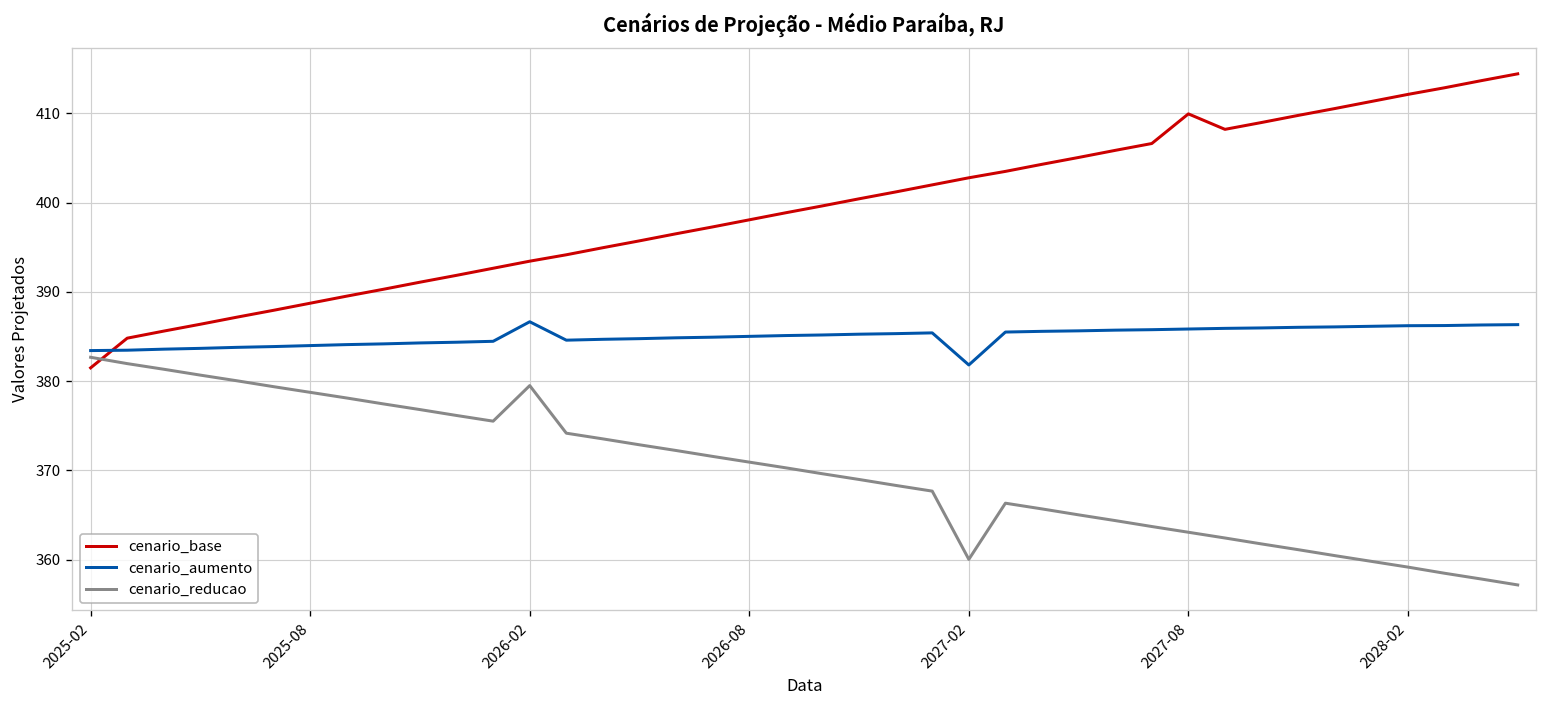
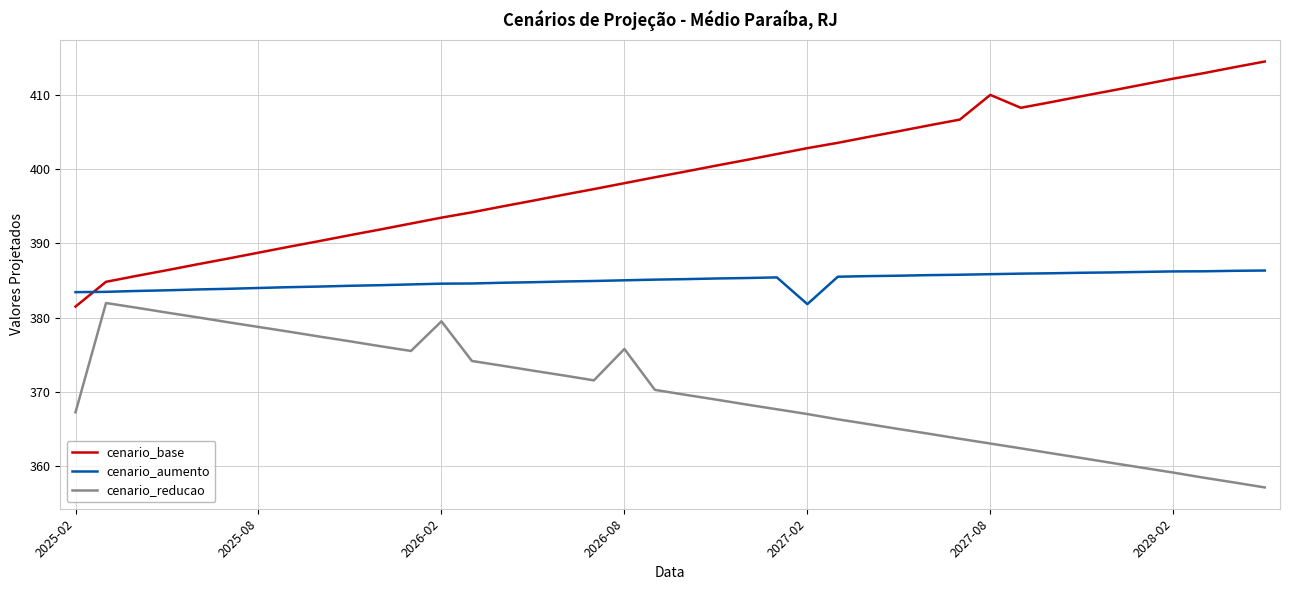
  {
    "cenario_base": {
      "2025-02": 381,
      "2025-08": 389,
      "2026-02": 393,
      "2026-08": 398,
      "2027-02": 403,
      "2027-08": 410,
      "2028-02": 412
    },
    "cenario_aumento": {
      "2025-02": 383,
      "2025-08": 384,
-     "2026-02": 387,
+     "2026-02": 385,
      "2026-08": 385,
      "2027-02": 382,
      "2027-08": 386,
      "2028-02": 386
    },
    "cenario_reducao": {
-     "2025-02": 383,
+     "2025-02": 367,
      "2025-08": 379,
      "2026-02": 380,
-     "2026-08": 371,
-     "2027-02": 360,
+     "2026-08": 376,
+     "2027-02": 367,
      "2027-08": 363,
      "2028-02": 359
    }
  }
